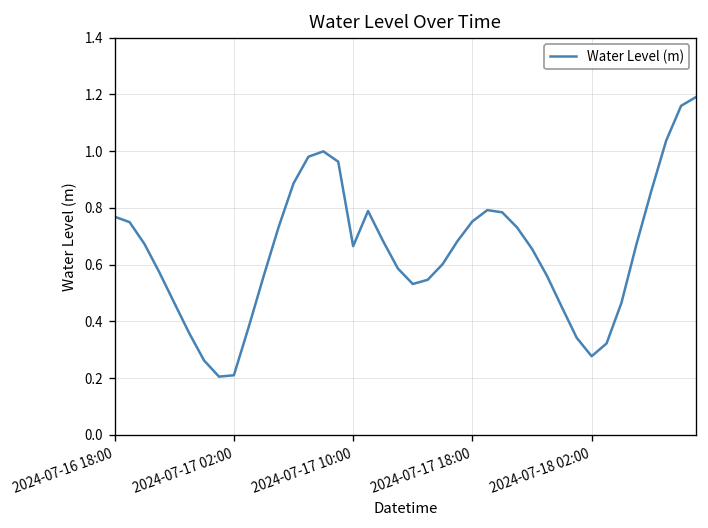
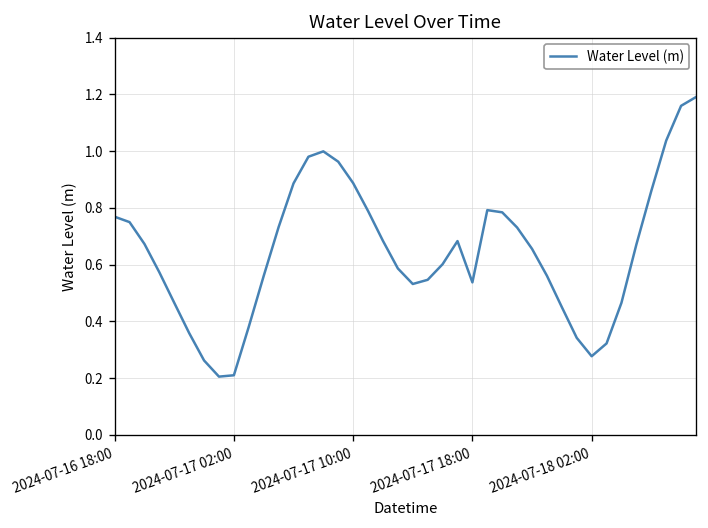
  {
    "2024-07-16 18:00": 0.77,
    "2024-07-17 02:00": 0.21,
-   "2024-07-17 10:00": 0.67,
-   "2024-07-17 18:00": 0.75,
+   "2024-07-17 10:00": 0.89,
+   "2024-07-17 18:00": 0.54,
    "2024-07-18 02:00": 0.28
  }
